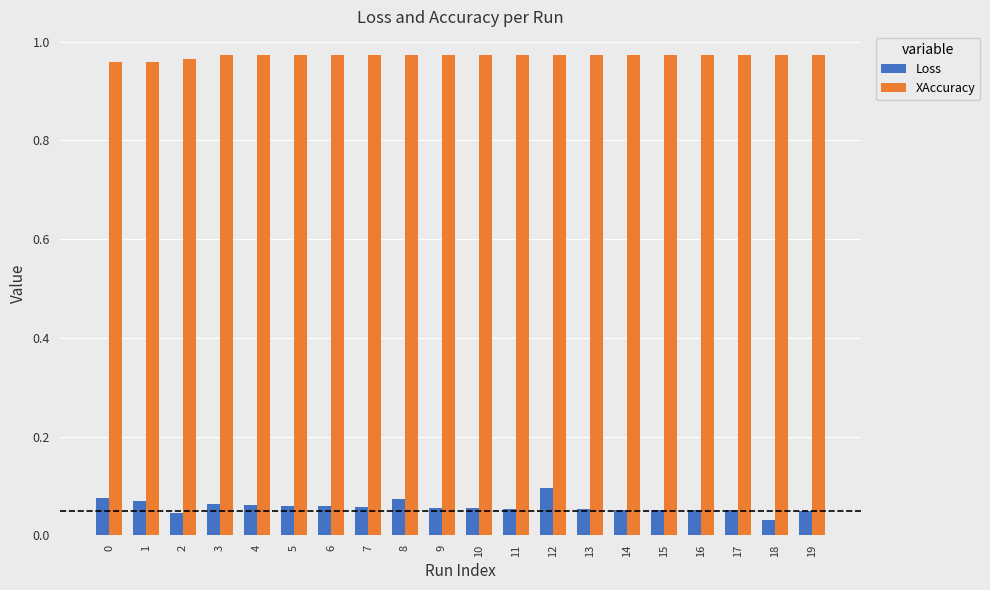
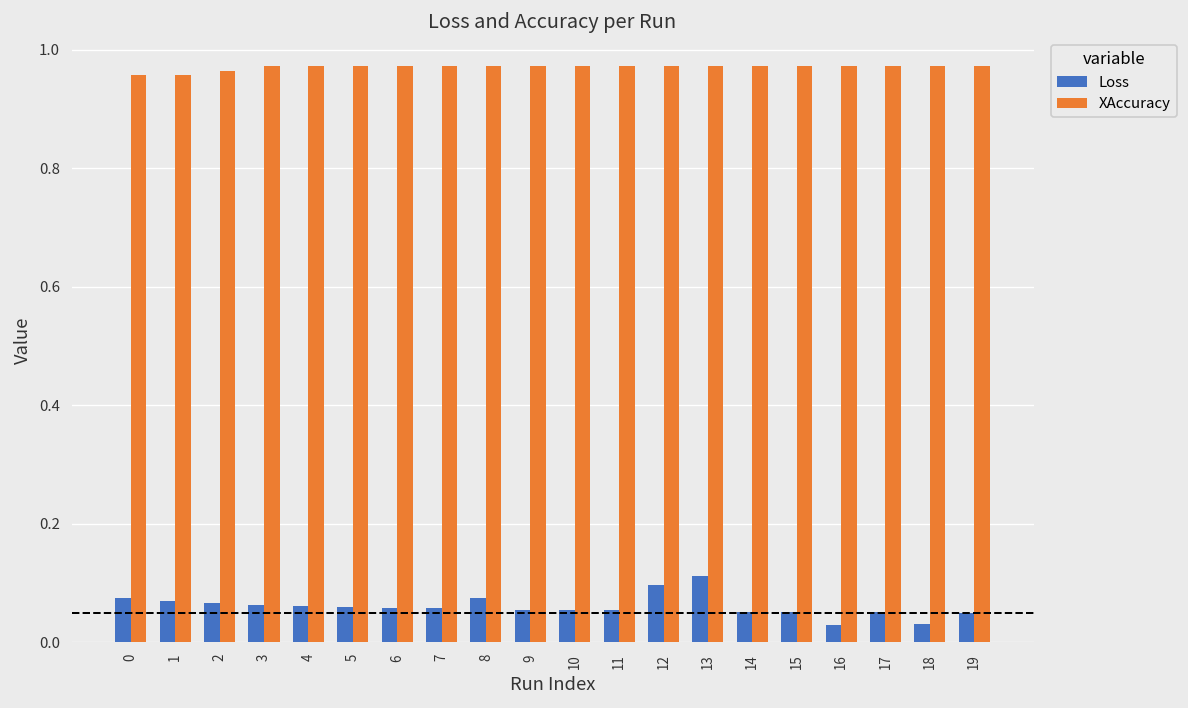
  {
    "Loss": {
      "0": 0.07,
      "1": 0.07,
-     "2": 0.04,
+     "2": 0.07,
      "3": 0.06,
      "4": 0.06,
      "5": 0.06,
      "6": 0.06,
      "7": 0.06,
      "8": 0.07,
      "9": 0.06,
      "10": 0.05,
      "11": 0.05,
      "12": 0.10,
-     "13": 0.05,
+     "13": 0.11,
      "14": 0.05,
      "15": 0.05,
-     "16": 0.05,
+     "16": 0.03,
      "17": 0.05,
      "18": 0.03,
      "19": 0.05
    },
    "XAccuracy": {
      "0": 0.96,
      "1": 0.96,
      "2": 0.97,
      "3": 0.97,
      "4": 0.97,
      "5": 0.97,
      "6": 0.97,
      "7": 0.97,
      "8": 0.97,
      "9": 0.97,
      "10": 0.97,
      "11": 0.97,
      "12": 0.97,
      "13": 0.97,
      "14": 0.97,
      "15": 0.97,
      "16": 0.97,
      "17": 0.97,
      "18": 0.97,
      "19": 0.97
    }
  }
